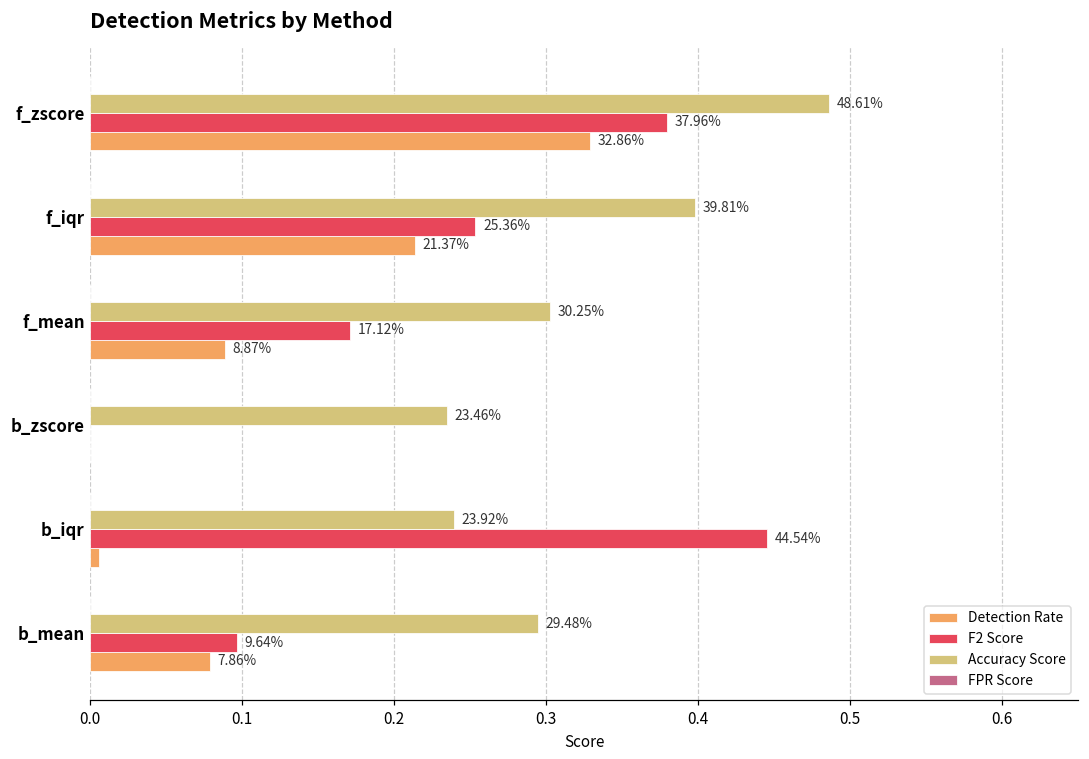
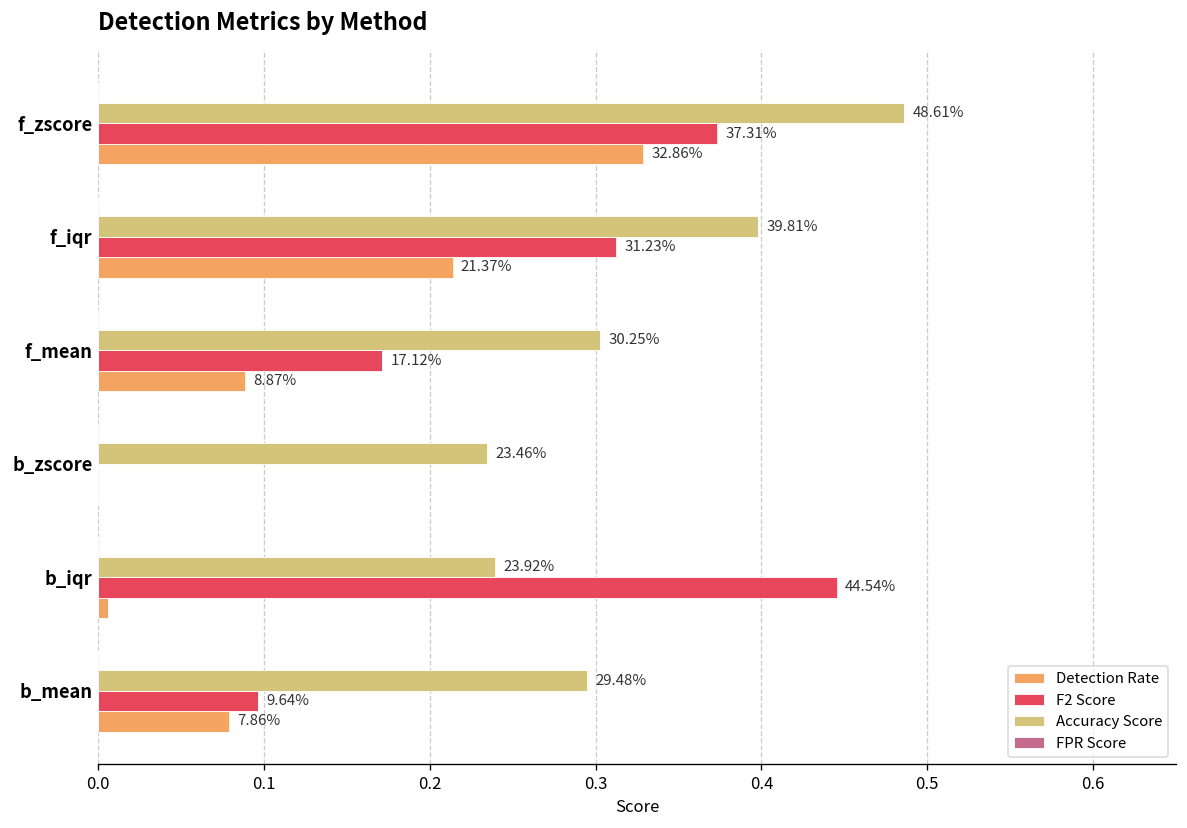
  {
    "F2 Score": {
-     "f_zscore": "37.96%",
-     "f_iqr": "25.36%",
+     "f_zscore": "37.31%",
+     "f_iqr": "31.23%",
      "f_mean": "17.12%",
      "b_iqr": "44.54%",
      "b_mean": "9.64%"
    },
    "FPR Score": {
      "f_zscore": "0.000",
      "f_iqr": "0.000",
      "f_mean": "0.000",
      "b_zscore": "0.000",
      "b_iqr": "0.000",
      "b_mean": "0.000"
    }
  }
